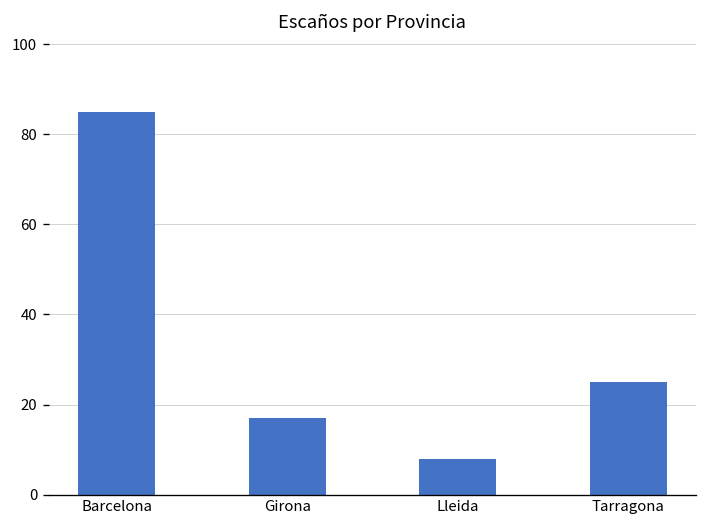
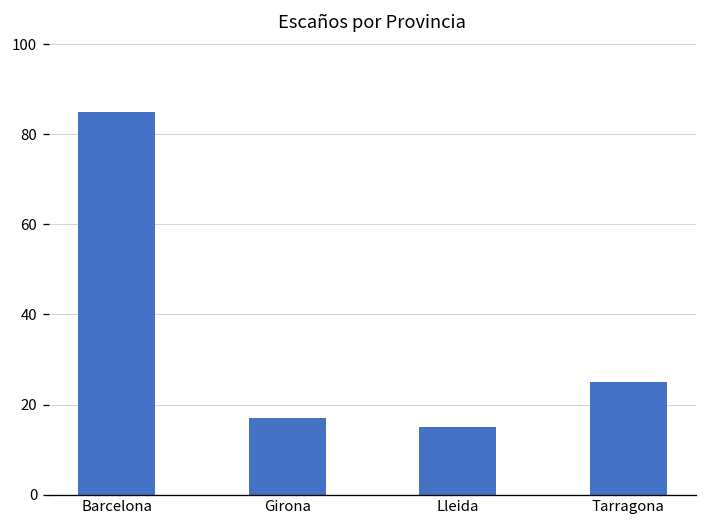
  {
    "Barcelona": 85,
    "Girona": 17,
-   "Lleida": 8,
+   "Lleida": 15,
    "Tarragona": 25
  }
